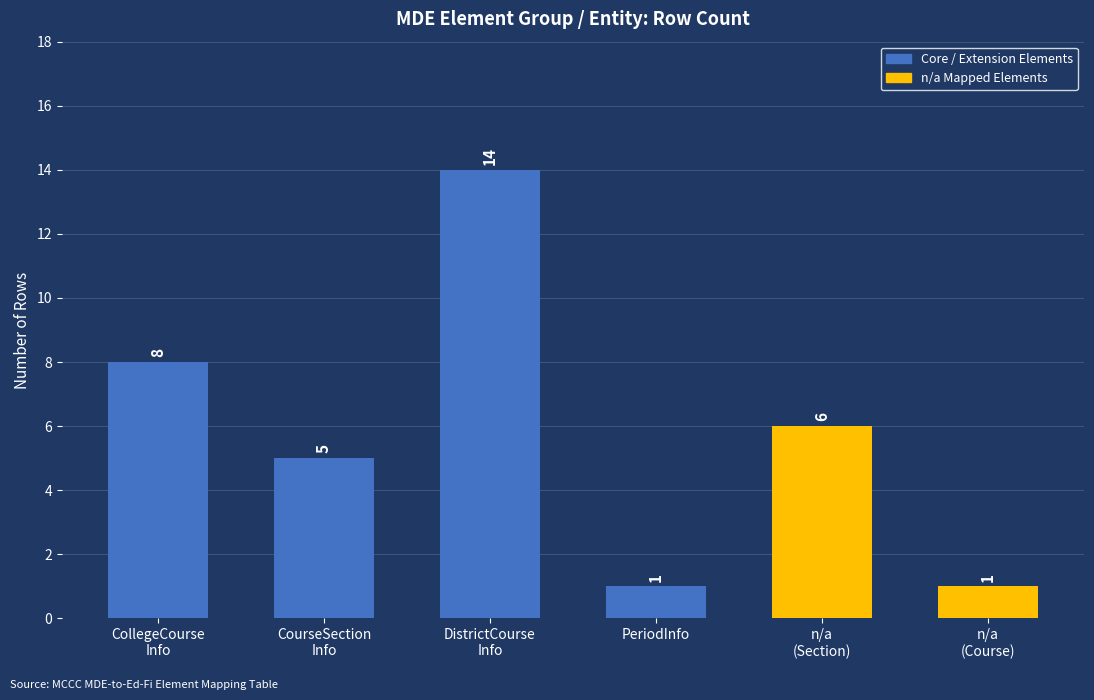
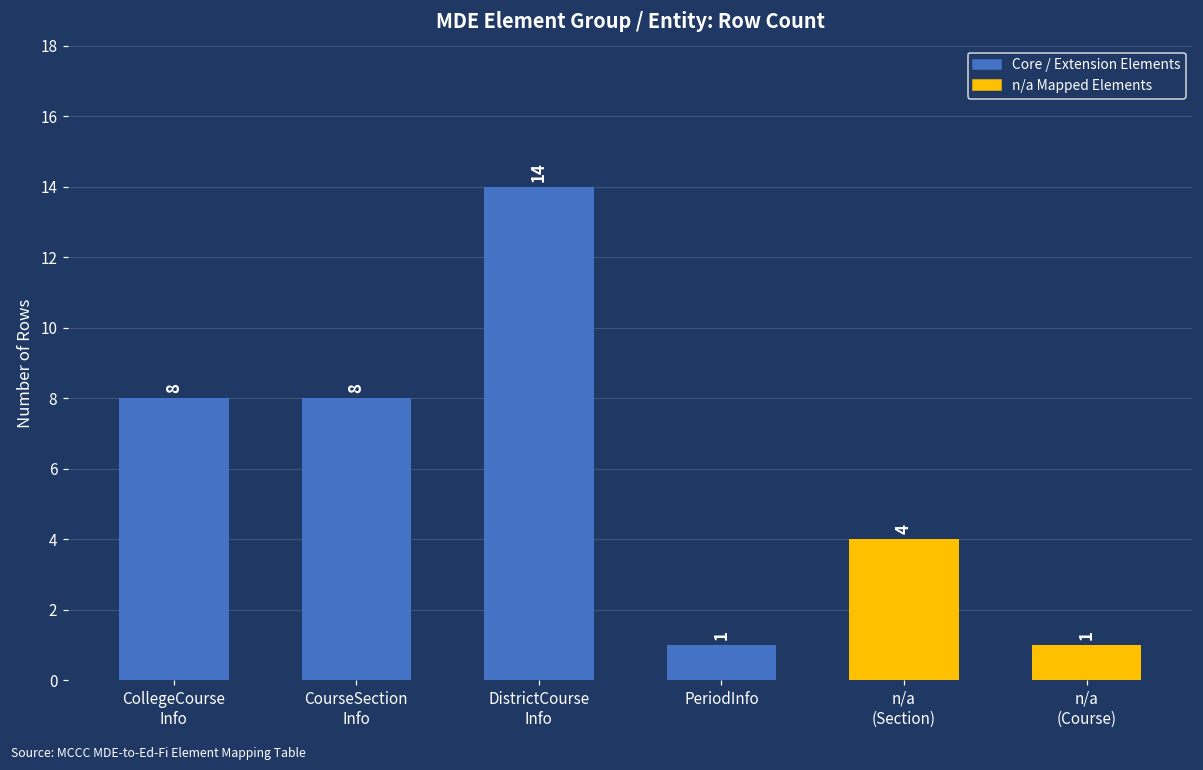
  {
    "CollegeCourse Info": 8,
-   "CourseSection Info": 5,
+   "CourseSection Info": 8,
    "DistrictCourse Info": 14,
    "PeriodInfo": 1,
-   "n/a (Section)": 6,
+   "n/a (Section)": 4,
    "n/a (Course)": 1
  }
